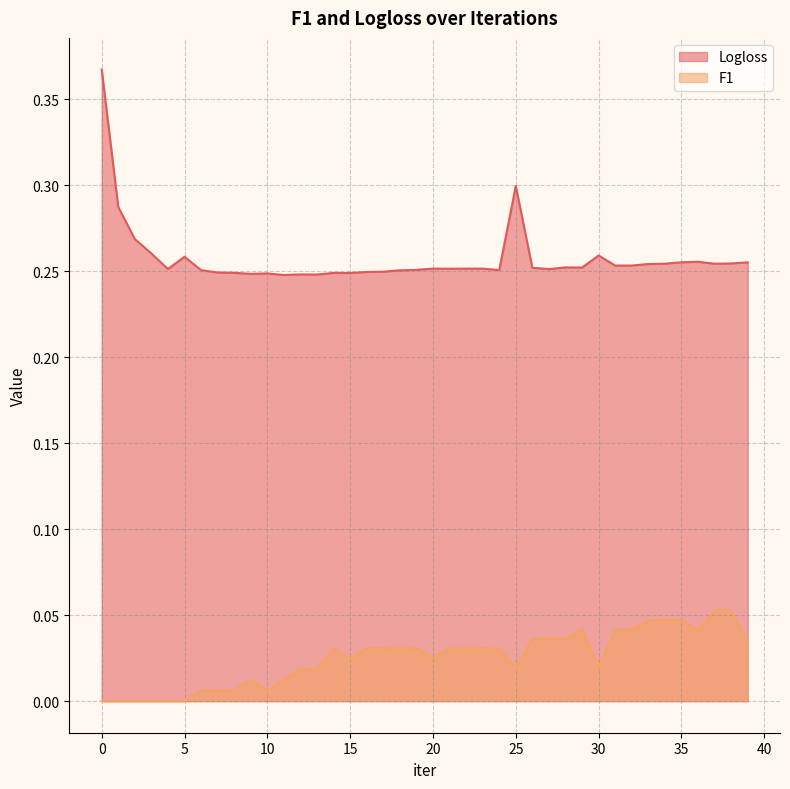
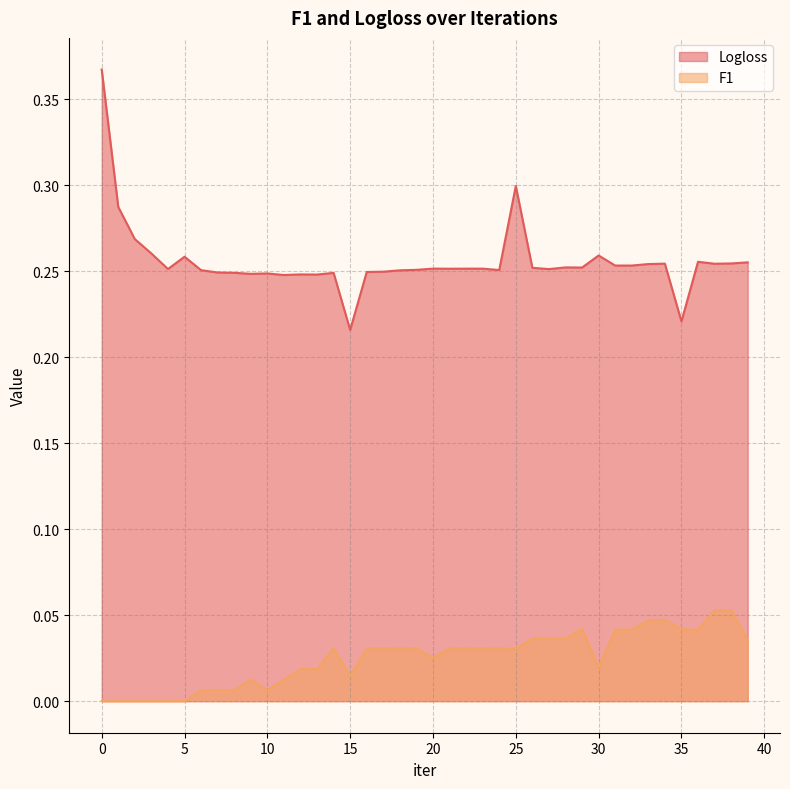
  {
    "Logloss": {
      "0": 0.367,
      "5": 0.258,
      "10": 0.249,
-     "15": 0.249,
+     "15": 0.216,
      "20": 0.252,
      "25": 0.300,
      "30": 0.259,
-     "35": 0.255
+     "35": 0.221
    },
    "F1": {
      "0": 0.000,
      "5": 0.000,
      "10": 0.006,
-     "15": 0.025,
+     "15": 0.014,
      "20": 0.025,
-     "25": 0.019,
+     "25": 0.030,
      "30": 0.020,
-     "35": 0.047
+     "35": 0.042
    }
  }
